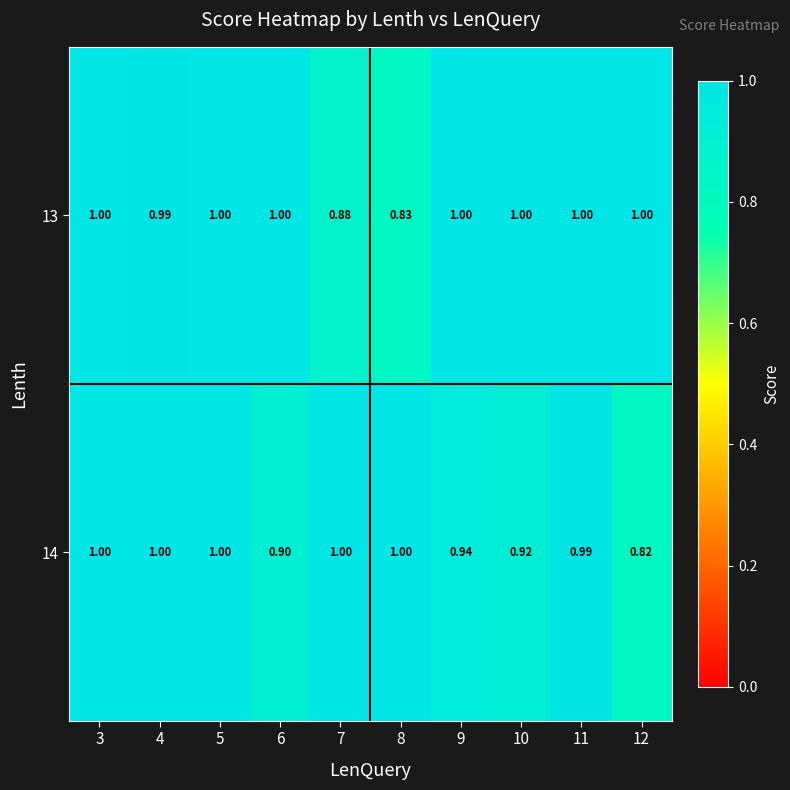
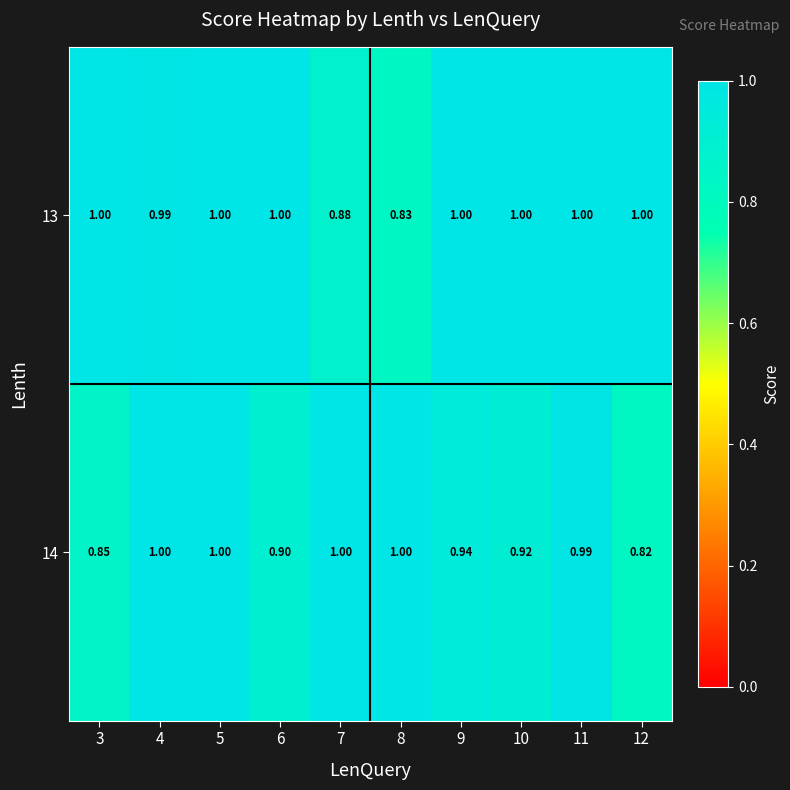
  {
    "13": {
      "3": 1.00,
      "4": 0.99,
      "5": 1.00,
      "6": 1.00,
      "7": 0.88,
      "8": 0.83,
      "9": 1.00,
      "10": 1.00,
      "11": 1.00,
      "12": 1.00
    },
    "14": {
-     "3": 1.00,
+     "3": 0.85,
      "4": 1.00,
      "5": 1.00,
      "6": 0.90,
      "7": 1.00,
      "8": 1.00,
      "9": 0.94,
      "10": 0.92,
      "11": 0.99,
      "12": 0.82
    }
  }
